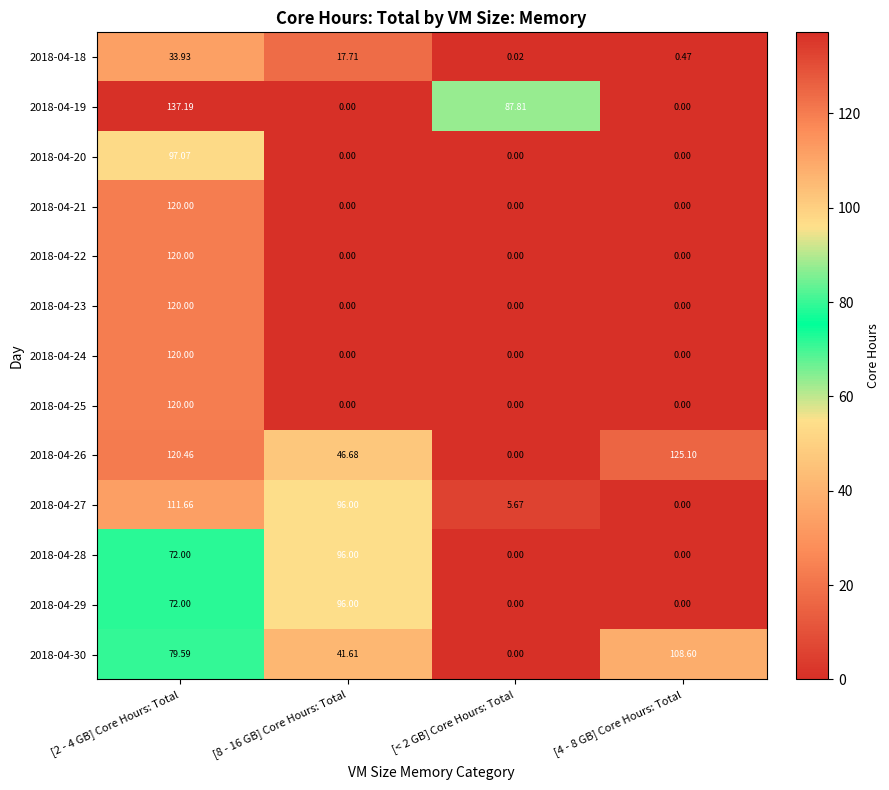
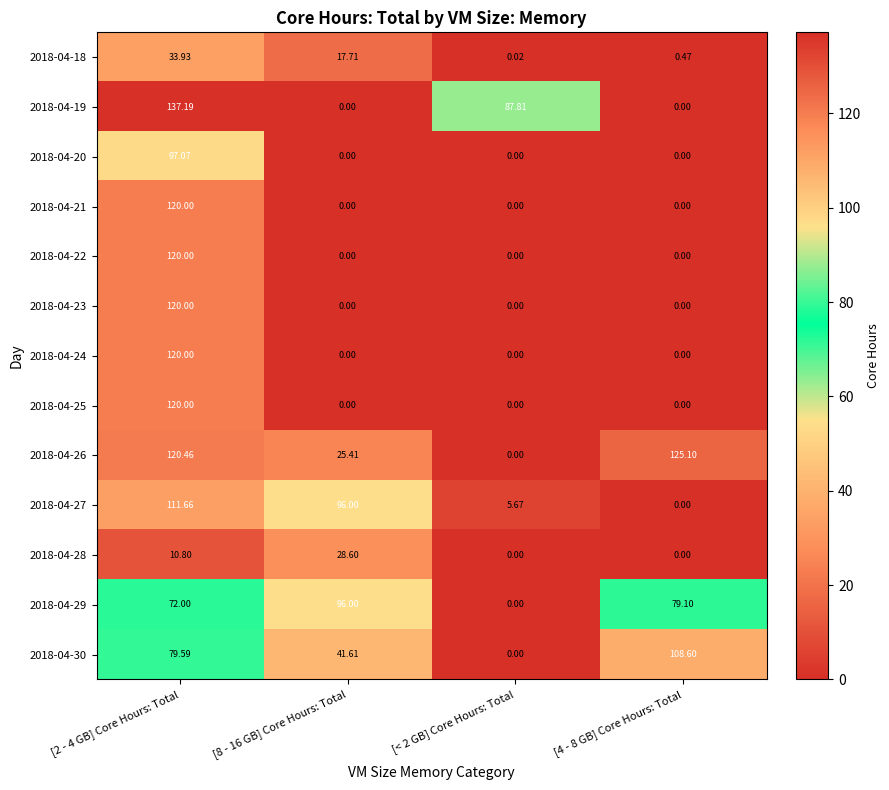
  {
    "2018-04-18": {
      "[2 - 4 GB] Core Hours: Total": 33.93,
      "[8 - 16 GB] Core Hours: Total": 17.71,
      "[< 2 GB] Core Hours: Total": 0.02,
      "[4 - 8 GB] Core Hours: Total": 0.47
    },
    "2018-04-19": {
      "[2 - 4 GB] Core Hours: Total": 137.19,
      "[8 - 16 GB] Core Hours: Total": 0.00,
      "[< 2 GB] Core Hours: Total": 87.81,
      "[4 - 8 GB] Core Hours: Total": 0.00
    },
    "2018-04-20": {
      "[2 - 4 GB] Core Hours: Total": 97.07,
      "[8 - 16 GB] Core Hours: Total": 0.00,
      "[< 2 GB] Core Hours: Total": 0.00,
      "[4 - 8 GB] Core Hours: Total": 0.00
    },
    "2018-04-21": {
      "[2 - 4 GB] Core Hours: Total": 120.00,
      "[8 - 16 GB] Core Hours: Total": 0.00,
      "[< 2 GB] Core Hours: Total": 0.00,
      "[4 - 8 GB] Core Hours: Total": 0.00
    },
    "2018-04-22": {
      "[2 - 4 GB] Core Hours: Total": 120.00,
      "[8 - 16 GB] Core Hours: Total": 0.00,
      "[< 2 GB] Core Hours: Total": 0.00,
      "[4 - 8 GB] Core Hours: Total": 0.00
    },
    "2018-04-23": {
      "[2 - 4 GB] Core Hours: Total": 120.00,
      "[8 - 16 GB] Core Hours: Total": 0.00,
      "[< 2 GB] Core Hours: Total": 0.00,
      "[4 - 8 GB] Core Hours: Total": 0.00
    },
    "2018-04-24": {
      "[2 - 4 GB] Core Hours: Total": 120.00,
      "[8 - 16 GB] Core Hours: Total": 0.00,
      "[< 2 GB] Core Hours: Total": 0.00,
      "[4 - 8 GB] Core Hours: Total": 0.00
    },
    "2018-04-25": {
      "[2 - 4 GB] Core Hours: Total": 120.00,
      "[8 - 16 GB] Core Hours: Total": 0.00,
      "[< 2 GB] Core Hours: Total": 0.00,
      "[4 - 8 GB] Core Hours: Total": 0.00
    },
    "2018-04-26": {
      "[2 - 4 GB] Core Hours: Total": 120.46,
-     "[8 - 16 GB] Core Hours: Total": 46.68,
+     "[8 - 16 GB] Core Hours: Total": 25.41,
      "[< 2 GB] Core Hours: Total": 0.00,
      "[4 - 8 GB] Core Hours: Total": 125.10
    },
    "2018-04-27": {
      "[2 - 4 GB] Core Hours: Total": 111.66,
      "[8 - 16 GB] Core Hours: Total": 96.00,
      "[< 2 GB] Core Hours: Total": 5.67,
      "[4 - 8 GB] Core Hours: Total": 0.00
    },
    "2018-04-28": {
-     "[2 - 4 GB] Core Hours: Total": 72.00,
-     "[8 - 16 GB] Core Hours: Total": 96.00,
+     "[2 - 4 GB] Core Hours: Total": 10.80,
+     "[8 - 16 GB] Core Hours: Total": 28.60,
      "[< 2 GB] Core Hours: Total": 0.00,
      "[4 - 8 GB] Core Hours: Total": 0.00
    },
    "2018-04-29": {
      "[2 - 4 GB] Core Hours: Total": 72.00,
      "[8 - 16 GB] Core Hours: Total": 96.00,
      "[< 2 GB] Core Hours: Total": 0.00,
-     "[4 - 8 GB] Core Hours: Total": 0.00
+     "[4 - 8 GB] Core Hours: Total": 79.10
    },
    "2018-04-30": {
      "[2 - 4 GB] Core Hours: Total": 79.59,
      "[8 - 16 GB] Core Hours: Total": 41.61,
      "[< 2 GB] Core Hours: Total": 0.00,
      "[4 - 8 GB] Core Hours: Total": 108.60
    }
  }
